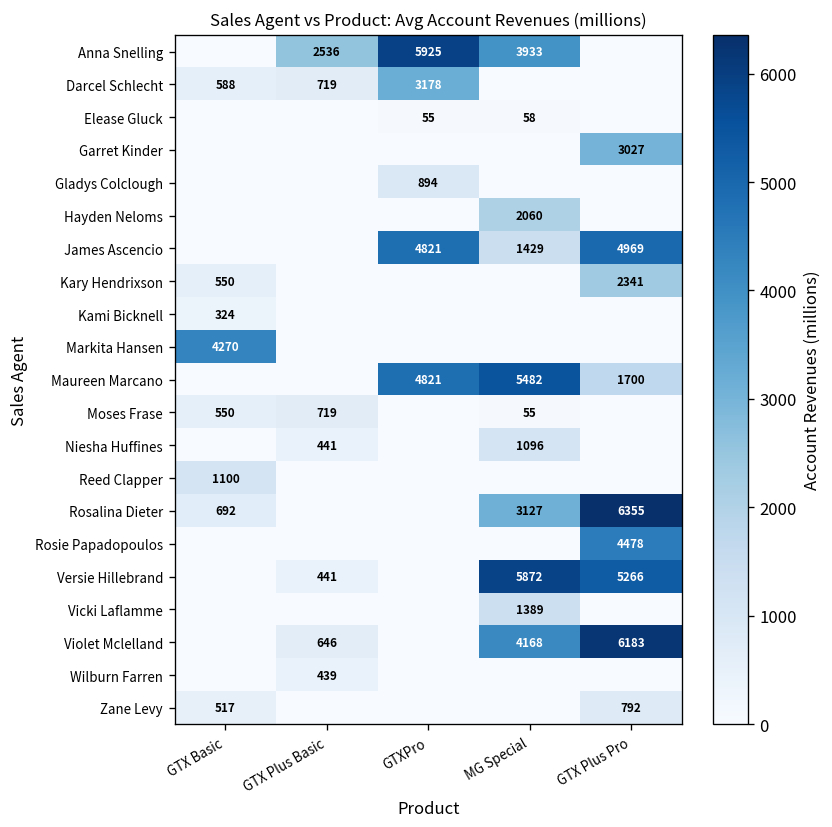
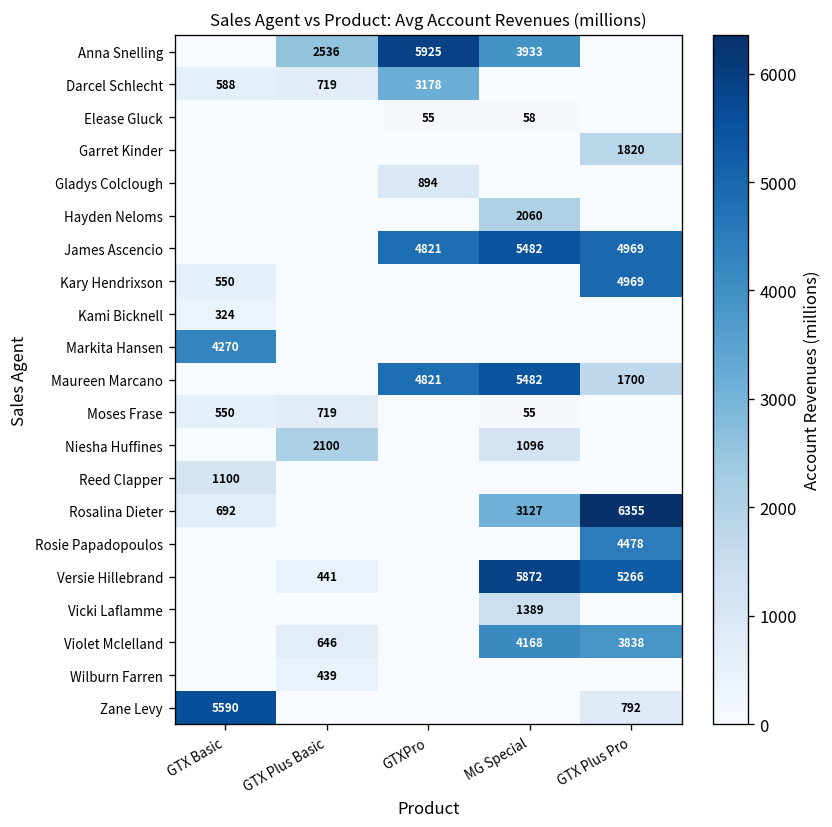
  {
    "Anna Snelling": {
      "GTX Plus Basic": 2536,
      "GTXPro": 5925,
      "MG Special": 3933
    },
    "Darcel Schlecht": {
      "GTX Basic": 588,
      "GTX Plus Basic": 719,
      "GTXPro": 3178
    },
    "Elease Gluck": {
      "GTXPro": 55,
      "MG Special": 58
    },
    "Garret Kinder": {
-     "GTX Plus Pro": 3027
+     "GTX Plus Pro": 1820
    },
    "Gladys Colclough": {
      "GTXPro": 894
    },
    "Hayden Neloms": {
      "MG Special": 2060
    },
    "James Ascencio": {
      "GTXPro": 4821,
-     "MG Special": 1429,
+     "MG Special": 5482,
      "GTX Plus Pro": 4969
    },
    "Kary Hendrixson": {
      "GTX Basic": 550,
-     "GTX Plus Pro": 2341
+     "GTX Plus Pro": 4969
    },
    "Kami Bicknell": {
      "GTX Basic": 324
    },
    "Markita Hansen": {
      "GTX Basic": 4270
    },
    "Maureen Marcano": {
      "GTXPro": 4821,
      "MG Special": 5482,
      "GTX Plus Pro": 1700
    },
    "Moses Frase": {
      "GTX Basic": 550,
      "GTX Plus Basic": 719,
      "MG Special": 55
    },
    "Niesha Huffines": {
-     "GTX Plus Basic": 441,
+     "GTX Plus Basic": 2100,
      "MG Special": 1096
    },
    "Reed Clapper": {
      "GTX Basic": 1100
    },
    "Rosalina Dieter": {
      "GTX Basic": 692,
      "MG Special": 3127,
      "GTX Plus Pro": 6355
    },
    "Rosie Papadopoulos": {
      "GTX Plus Pro": 4478
    },
    "Versie Hillebrand": {
      "GTX Plus Basic": 441,
      "MG Special": 5872,
      "GTX Plus Pro": 5266
    },
    "Vicki Laflamme": {
      "MG Special": 1389
    },
    "Violet Mclelland": {
      "GTX Plus Basic": 646,
      "MG Special": 4168,
-     "GTX Plus Pro": 6183
+     "GTX Plus Pro": 3838
    },
    "Wilburn Farren": {
      "GTX Plus Basic": 439
    },
    "Zane Levy": {
-     "GTX Basic": 517,
+     "GTX Basic": 5590,
      "GTX Plus Pro": 792
    }
  }
